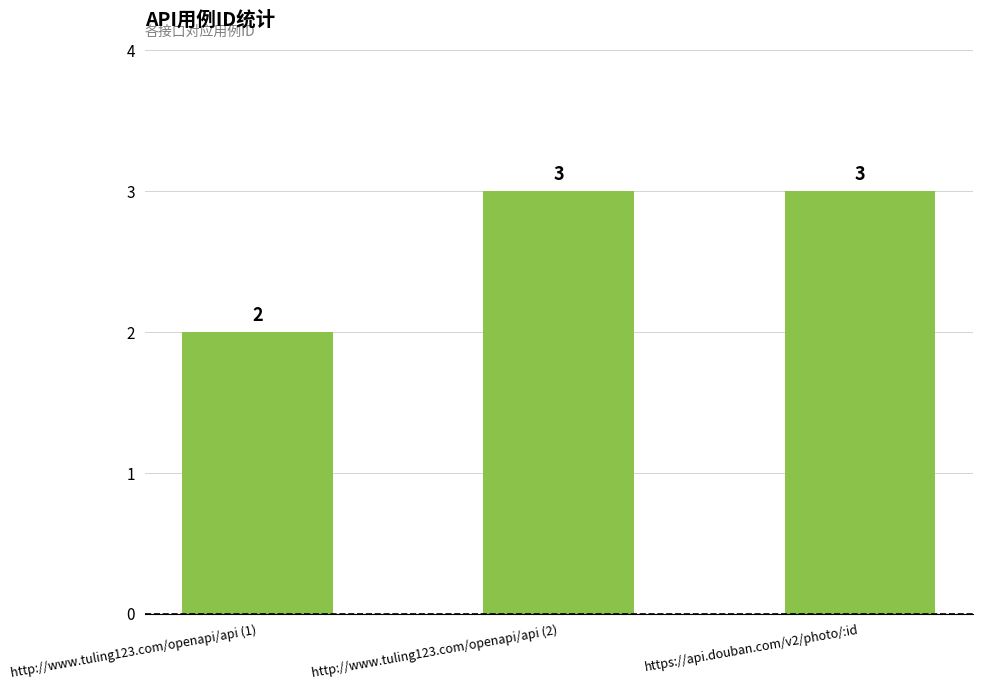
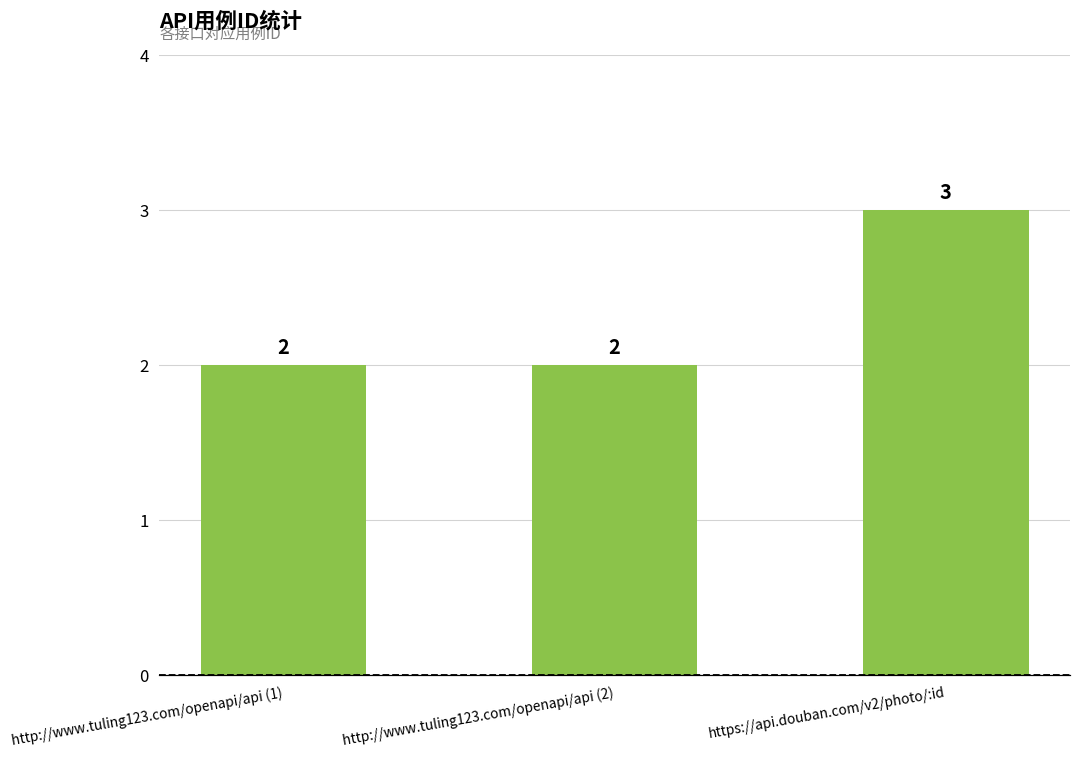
  {
    "http://www.tuling123.com/openapi/api (1)": 2,
-   "http://www.tuling123.com/openapi/api (2)": 3,
+   "http://www.tuling123.com/openapi/api (2)": 2,
    "https://api.douban.com/v2/photo/:id": 3
  }
